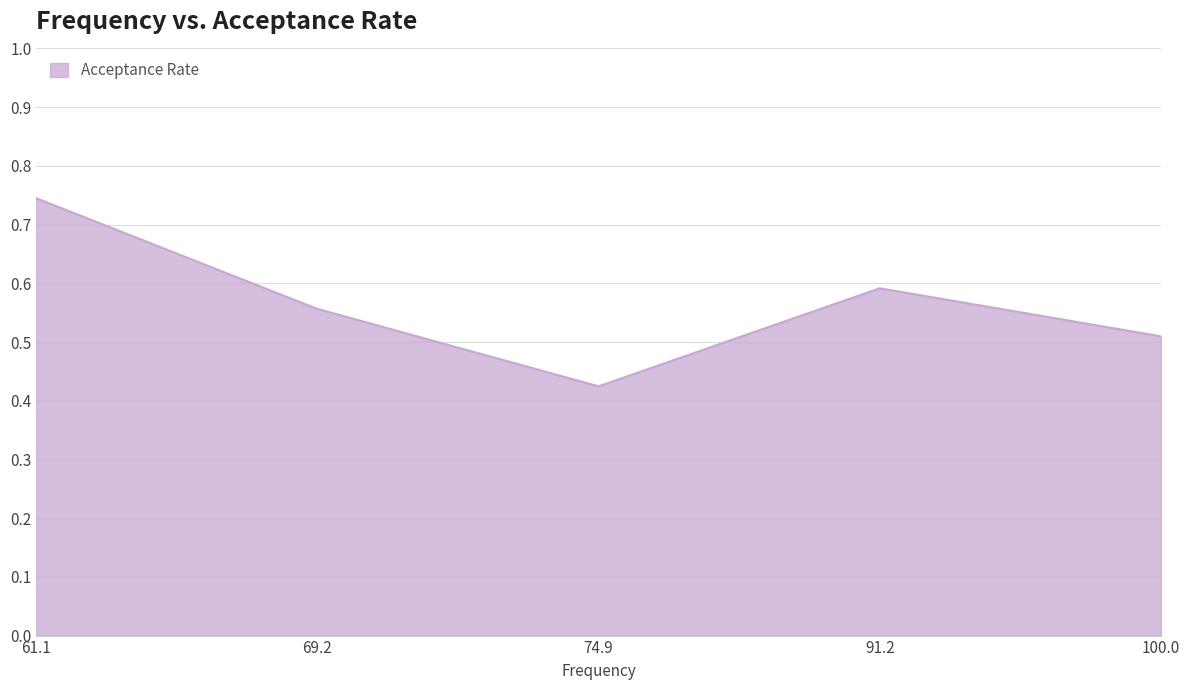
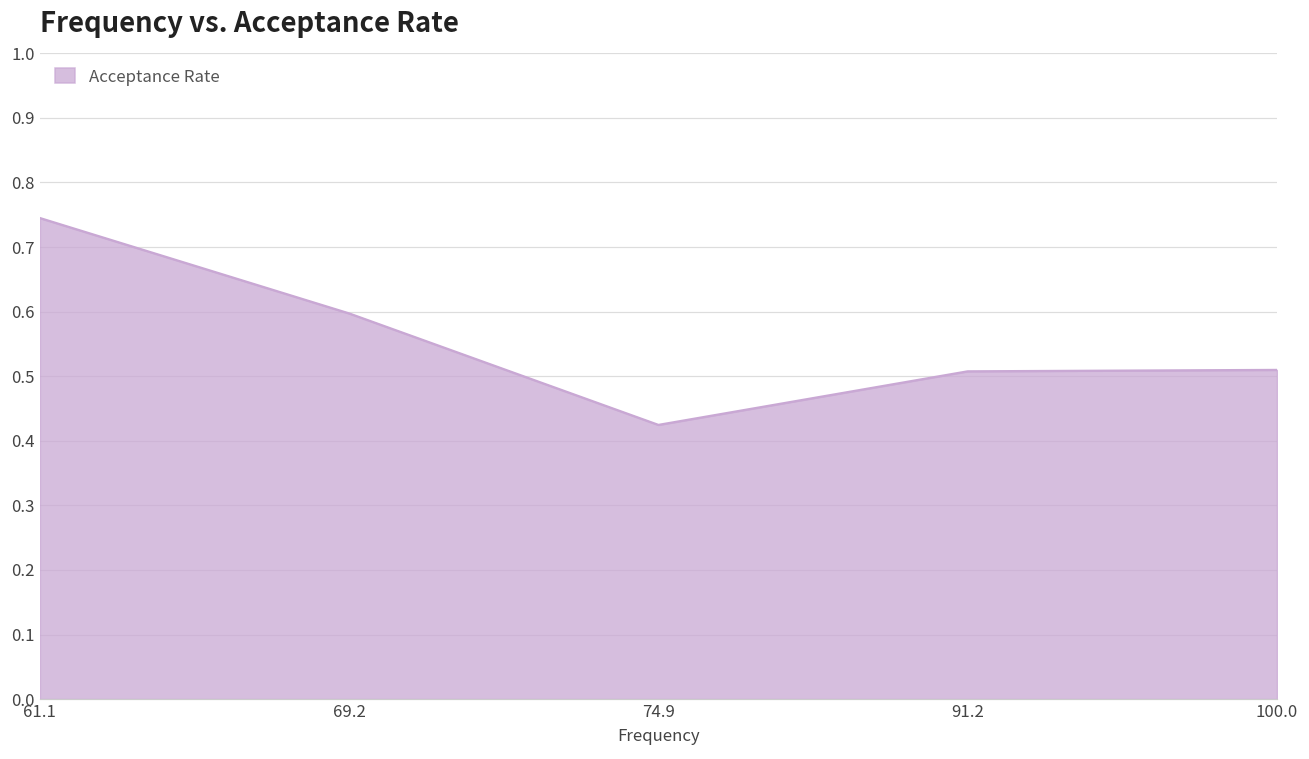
  {
    "61.1": 0.74,
-   "69.2": 0.56,
+   "69.2": 0.60,
    "74.9": 0.42,
-   "91.2": 0.59,
+   "91.2": 0.51,
    "100.0": 0.51
  }
